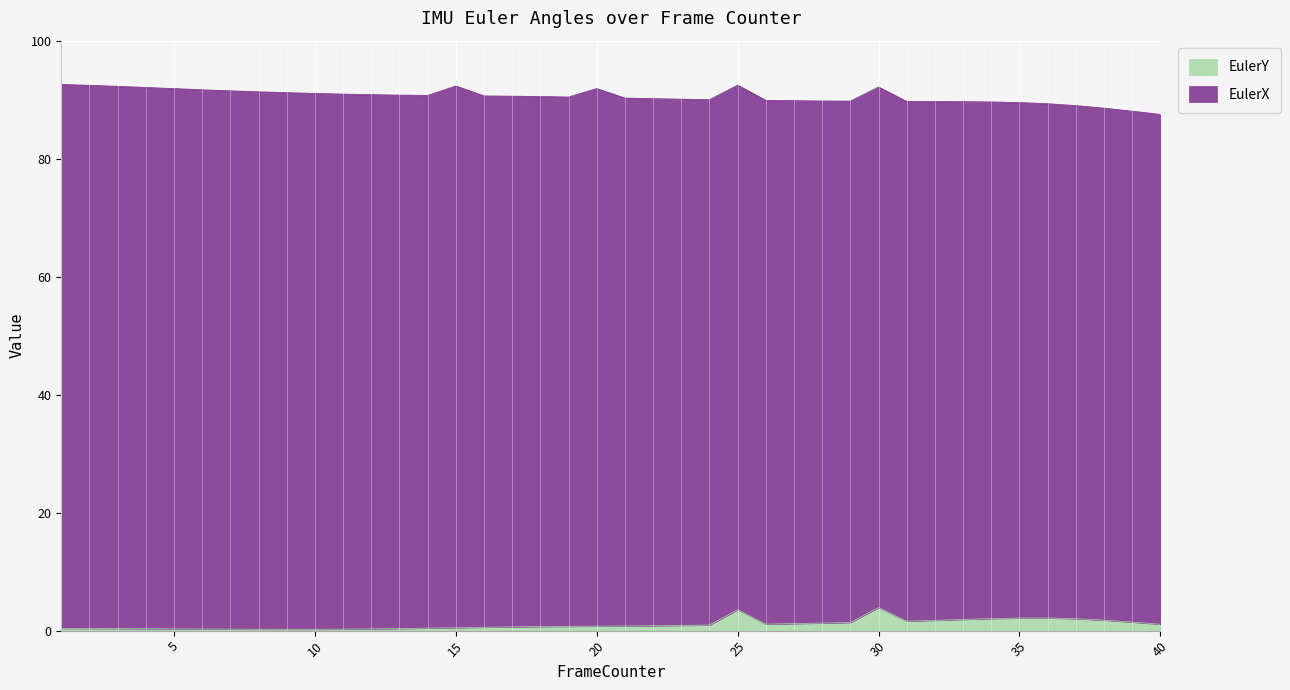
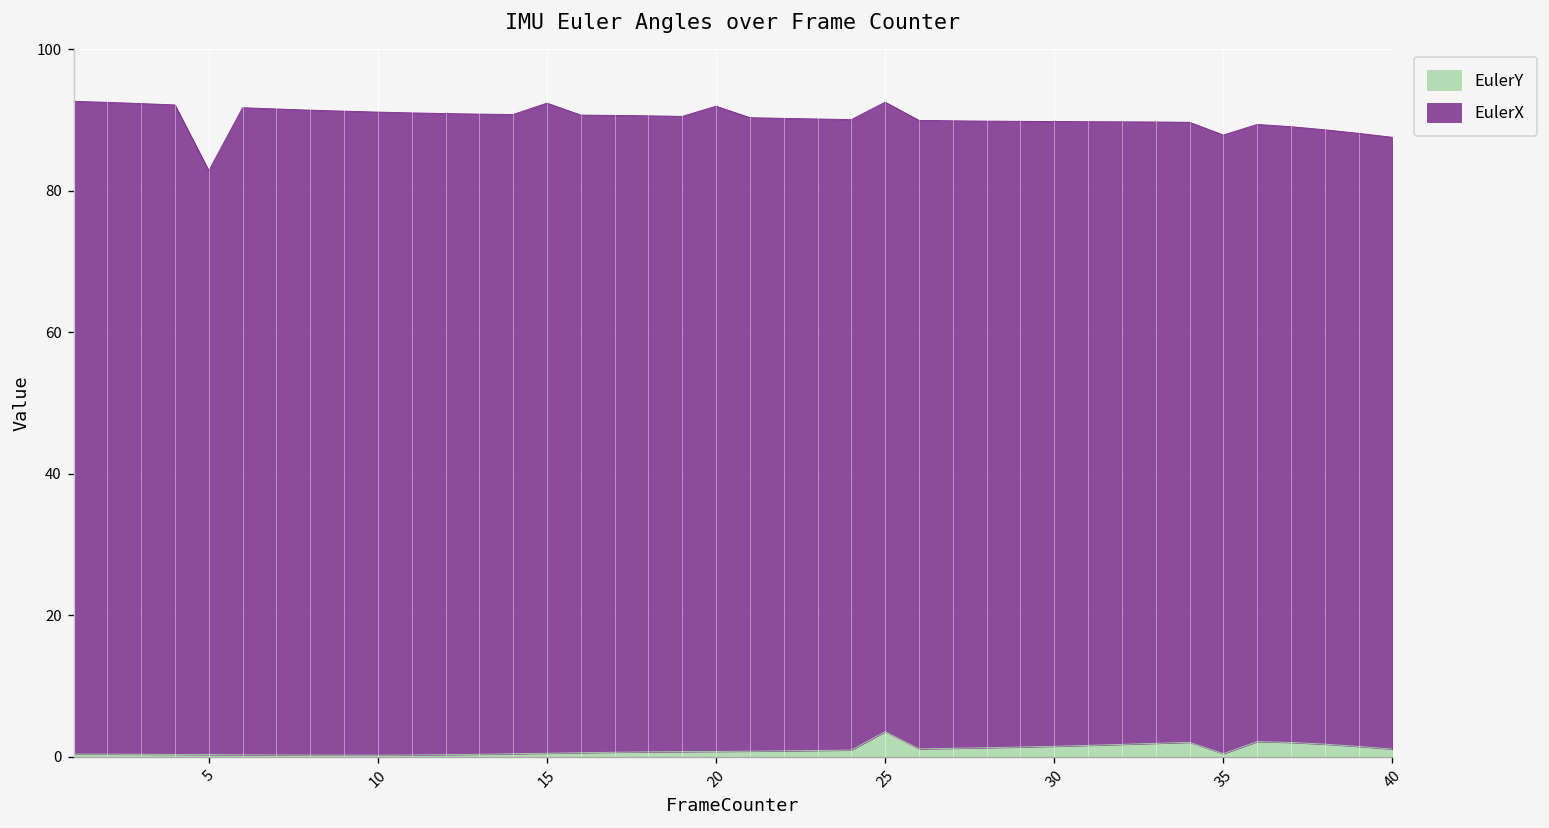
  {
    "EulerY": {
      "5": 0,
      "10": 0,
      "15": 0,
      "20": 1,
      "25": 4,
-     "30": 4,
-     "35": 2,
+     "30": 1,
+     "35": 0,
      "40": 1
    },
    "EulerX": {
-     "5": 92,
+     "5": 83,
      "10": 91,
      "15": 92,
      "20": 91,
      "25": 89,
      "30": 88,
      "35": 87,
      "40": 86
    }
  }
